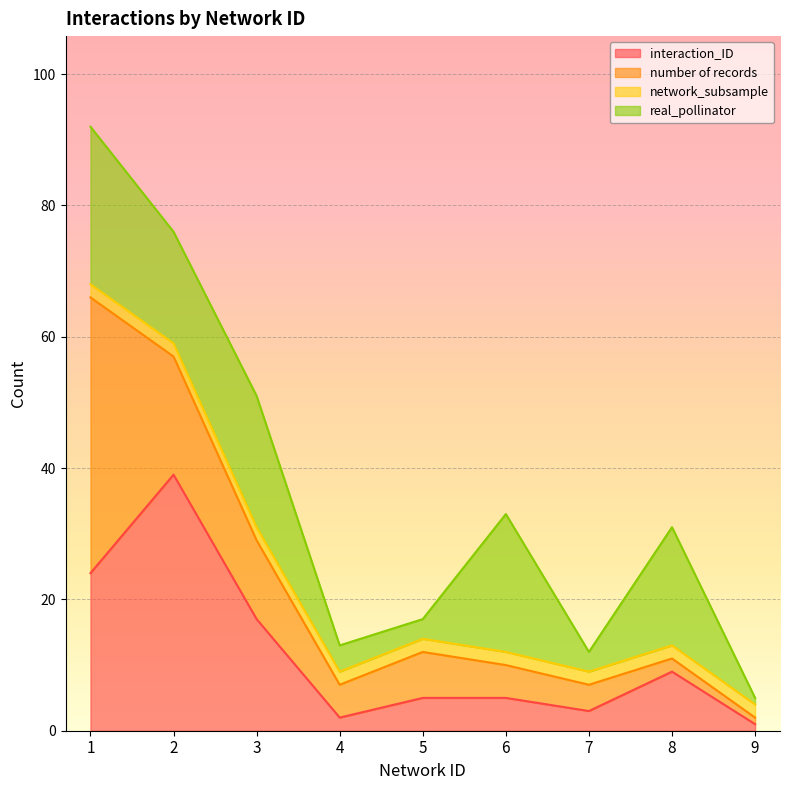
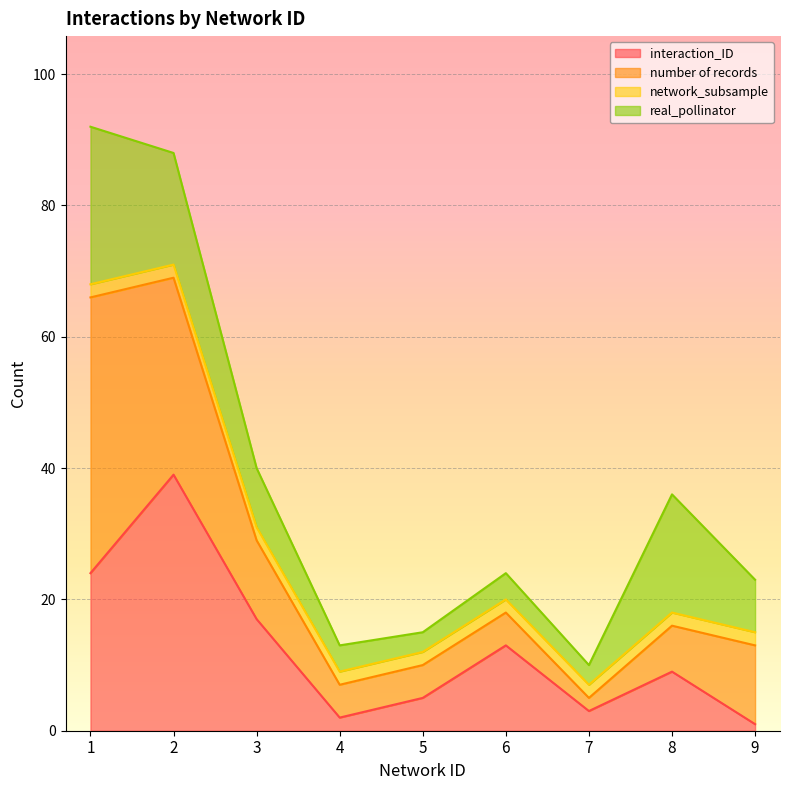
  {
    "interaction_ID": {
      "1": 24,
      "2": 39,
      "3": 17,
      "4": 2,
      "5": 5,
-     "6": 5,
+     "6": 13,
      "7": 3,
      "8": 9,
      "9": 1
    },
    "number of records": {
      "1": 42,
-     "2": 18,
+     "2": 30,
      "3": 12,
      "4": 5,
-     "5": 7,
+     "5": 5,
      "6": 5,
-     "7": 4,
-     "8": 2,
-     "9": 1
+     "7": 2,
+     "8": 7,
+     "9": 12
    },
    "network_subsample": {
      "1": 2,
      "2": 2,
      "3": 2,
      "4": 2,
      "5": 2,
      "6": 2,
      "7": 2,
      "8": 2,
      "9": 2
    },
    "real_pollinator": {
      "1": 24,
      "2": 17,
-     "3": 20,
+     "3": 9,
      "4": 4,
      "5": 3,
-     "6": 21,
+     "6": 4,
      "7": 3,
      "8": 18,
-     "9": 1
+     "9": 8
    }
  }
